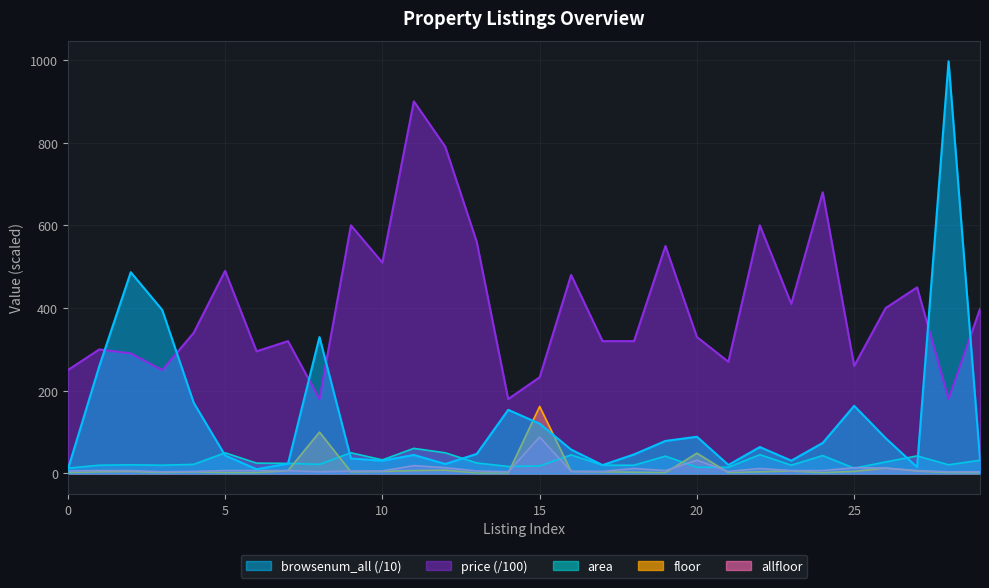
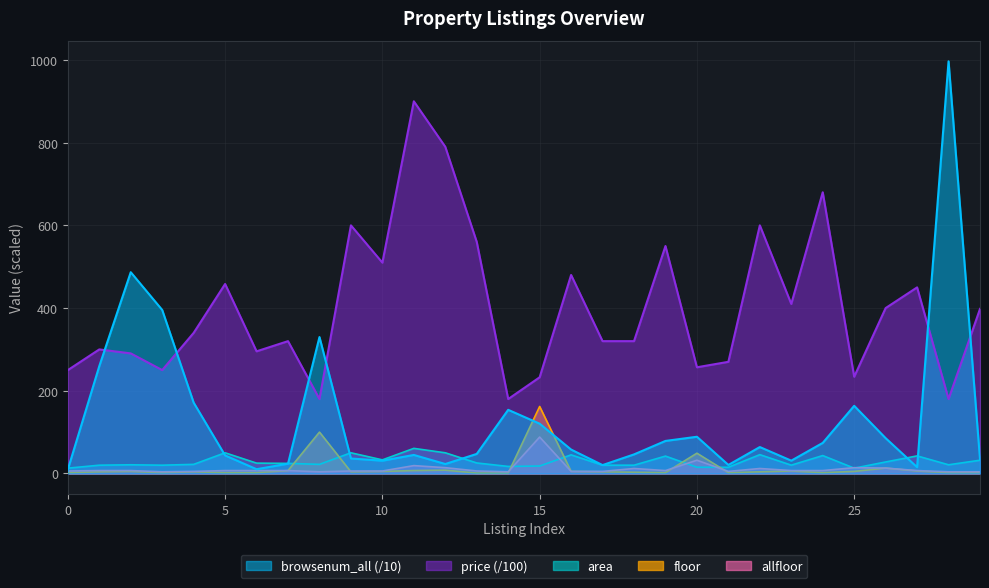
  {
    "price (/100)": {
      "0": 250,
-     "5": 490,
+     "5": 460,
      "10": 510,
      "15": 230,
-     "20": 330,
-     "25": 260
+     "20": 260,
+     "25": 230
    },
    "floor": {
      "15": 160,
      "20": 50,
      "25": 10
    },
    "allfloor": {
      "15": 90,
      "20": 30
    }
  }
